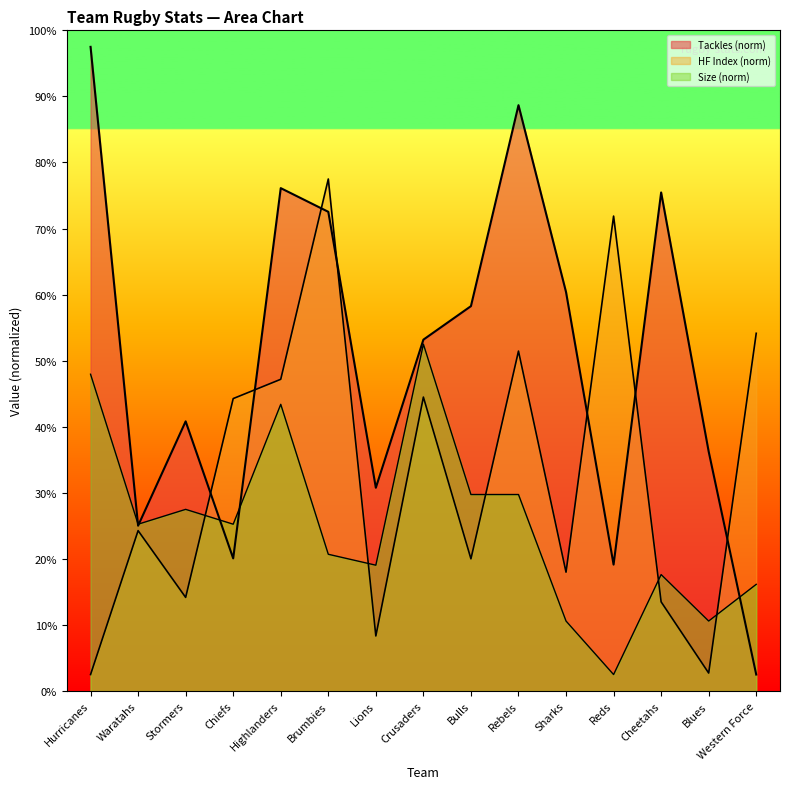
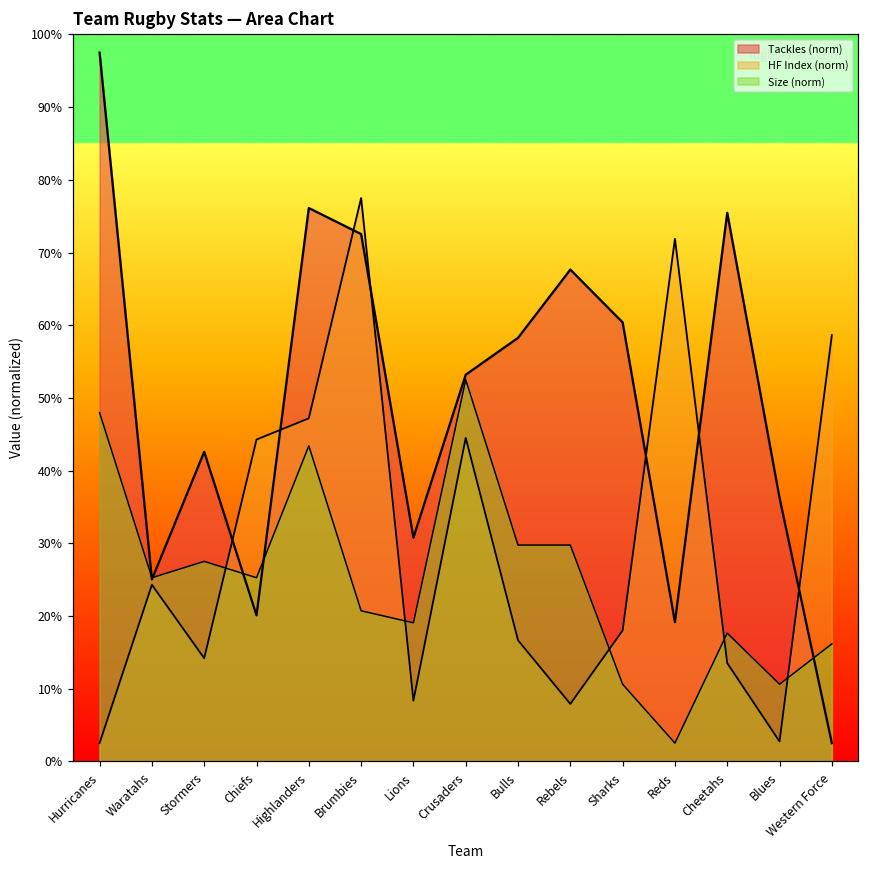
  {
    "Tackles (norm)": {
      "Hurricanes": "98%",
-     "Stormers": "41%",
+     "Stormers": "43%",
      "Chiefs": "20%",
      "Highlanders": "76%",
      "Brumbies": "73%",
      "Lions": "31%",
      "Crusaders": "53%",
      "Bulls": "58%",
-     "Rebels": "89%",
+     "Rebels": "68%",
      "Sharks": "60%",
      "Reds": "19%",
      "Cheetahs": "75%",
      "Blues": "36%",
      "Western Force": "3%"
    },
    "HF Index (norm)": {
      "Hurricanes": "3%",
      "Waratahs": "24%",
      "Stormers": "14%",
      "Chiefs": "44%",
      "Highlanders": "47%",
      "Brumbies": "78%",
      "Lions": "8%",
      "Crusaders": "44%",
-     "Bulls": "20%",
-     "Rebels": "51%",
+     "Bulls": "17%",
+     "Rebels": "8%",
      "Sharks": "18%",
      "Reds": "72%",
      "Cheetahs": "14%",
      "Blues": "3%",
-     "Western Force": "54%"
+     "Western Force": "59%"
    },
    "Size (norm)": {
      "Hurricanes": "48%",
      "Stormers": "28%",
      "Chiefs": "25%",
      "Highlanders": "43%",
      "Brumbies": "21%",
      "Lions": "19%",
      "Crusaders": "53%",
      "Bulls": "30%",
      "Rebels": "30%",
      "Sharks": "11%",
      "Reds": "3%",
      "Cheetahs": "18%",
      "Blues": "11%",
      "Western Force": "16%"
    }
  }
